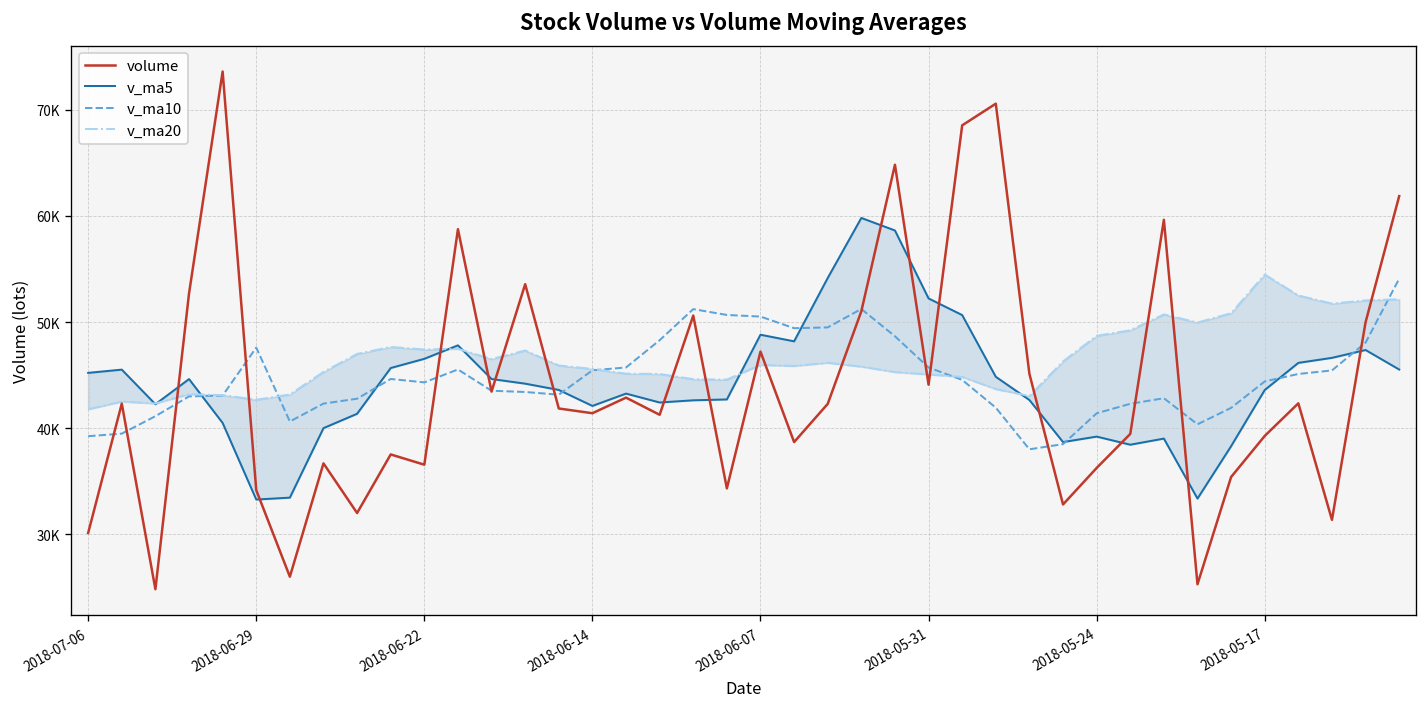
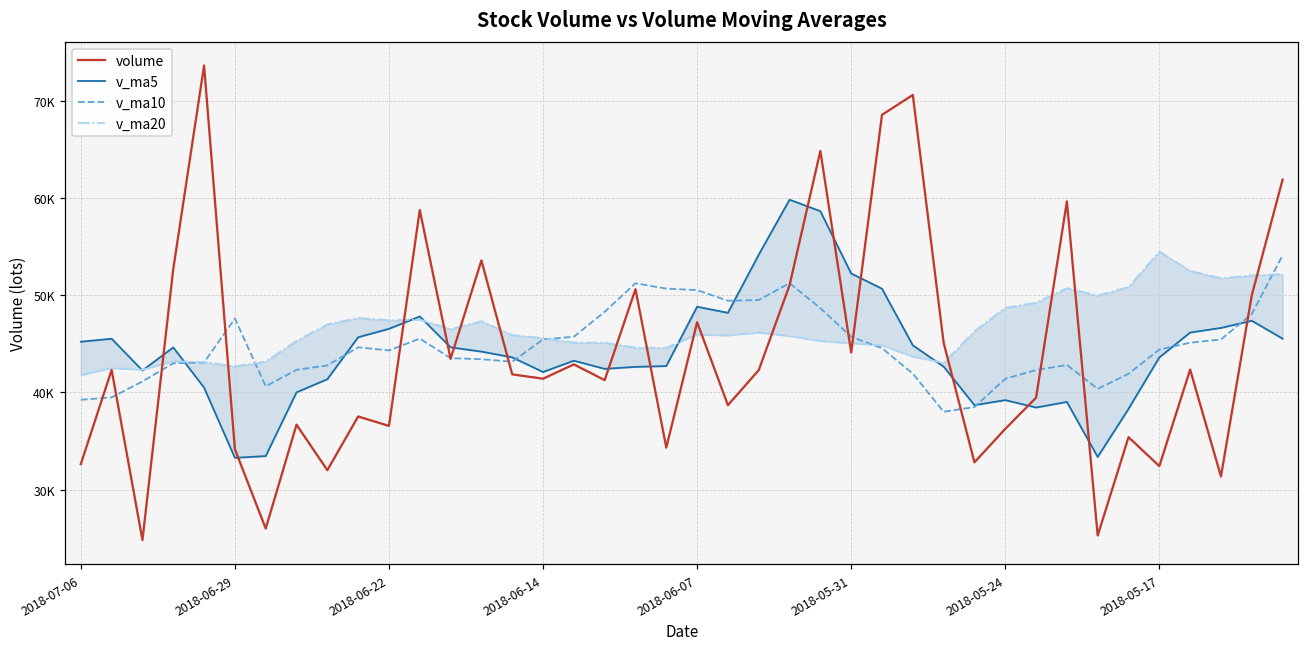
  {
    "volume": {
-     "2018-07-06": 30000,
+     "2018-07-06": 33000,
      "2018-06-29": 34000,
      "2018-06-22": 37000,
      "2018-06-14": 41000,
      "2018-06-07": 47000,
      "2018-05-31": 44000,
      "2018-05-24": 36000,
-     "2018-05-17": 39000
+     "2018-05-17": 32000
    },
    "v_ma10": {
      "2018-07-06": 39000,
      "2018-06-29": 48000,
      "2018-06-22": 44000,
      "2018-06-07": 51000,
      "2018-05-31": 46000,
      "2018-05-24": 41000,
      "2018-05-17": 44000
    },
    "v_ma20": {
      "2018-07-06": 42000,
      "2018-06-07": 46000,
      "2018-05-31": 45000
    }
  }
